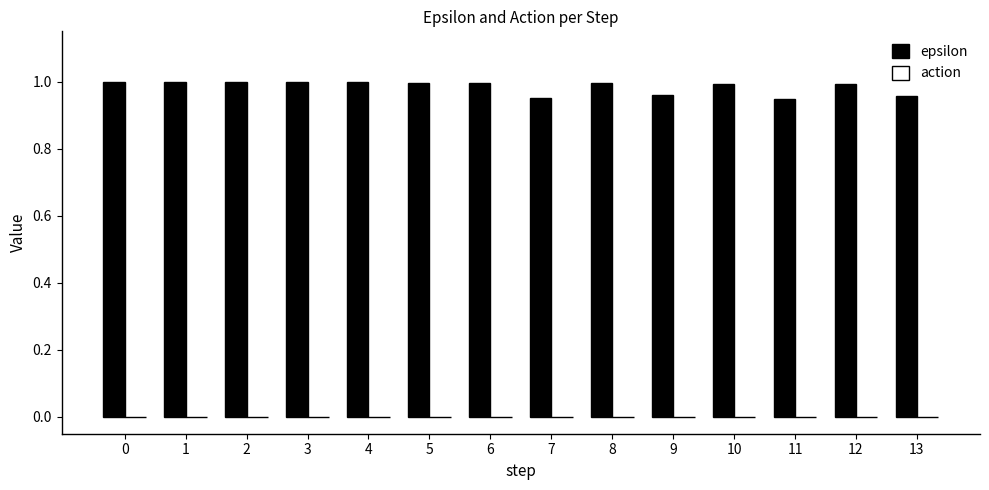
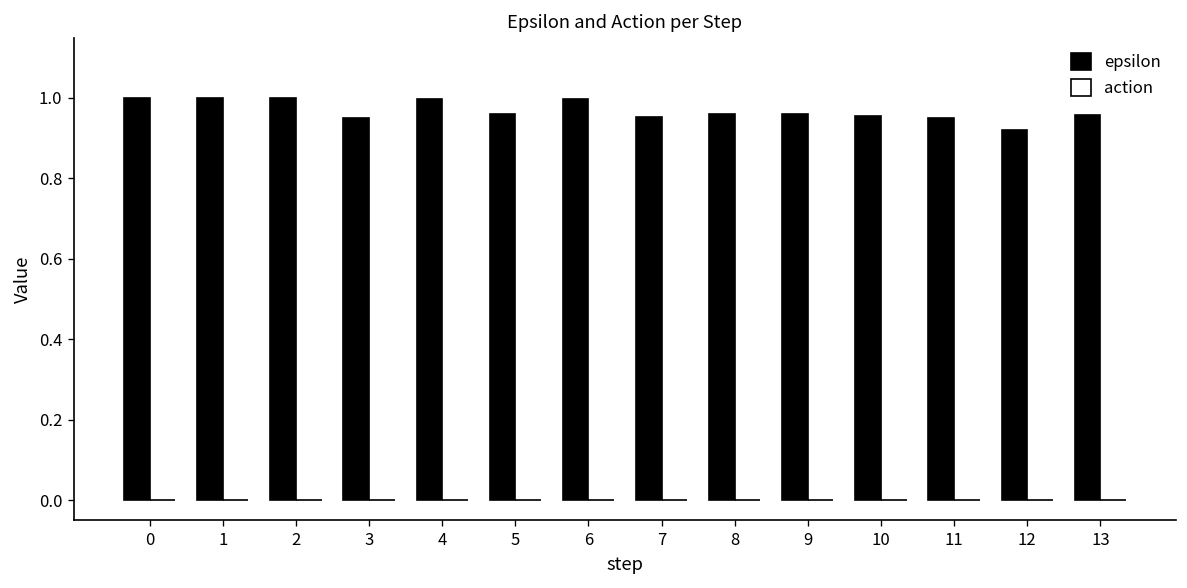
  {
    "epsilon": {
      "0": 1.00,
      "1": 1.00,
      "2": 1.00,
-     "3": 1.00,
+     "3": 0.95,
      "4": 1.00,
-     "5": 1.00,
+     "5": 0.96,
      "6": 1.00,
      "7": 0.95,
-     "8": 1.00,
+     "8": 0.96,
      "9": 0.96,
-     "10": 0.99,
+     "10": 0.96,
      "11": 0.95,
-     "12": 0.99,
+     "12": 0.92,
      "13": 0.96
    },
    "action": {
      "0": 0.00,
      "1": 0.00,
      "2": 0.00,
      "3": 0.00,
      "4": 0.00,
      "5": 0.00,
      "6": 0.00,
      "7": 0.00,
      "8": 0.00,
      "9": 0.00,
      "10": 0.00,
      "11": 0.00,
      "12": 0.00,
      "13": 0.00
    }
  }
